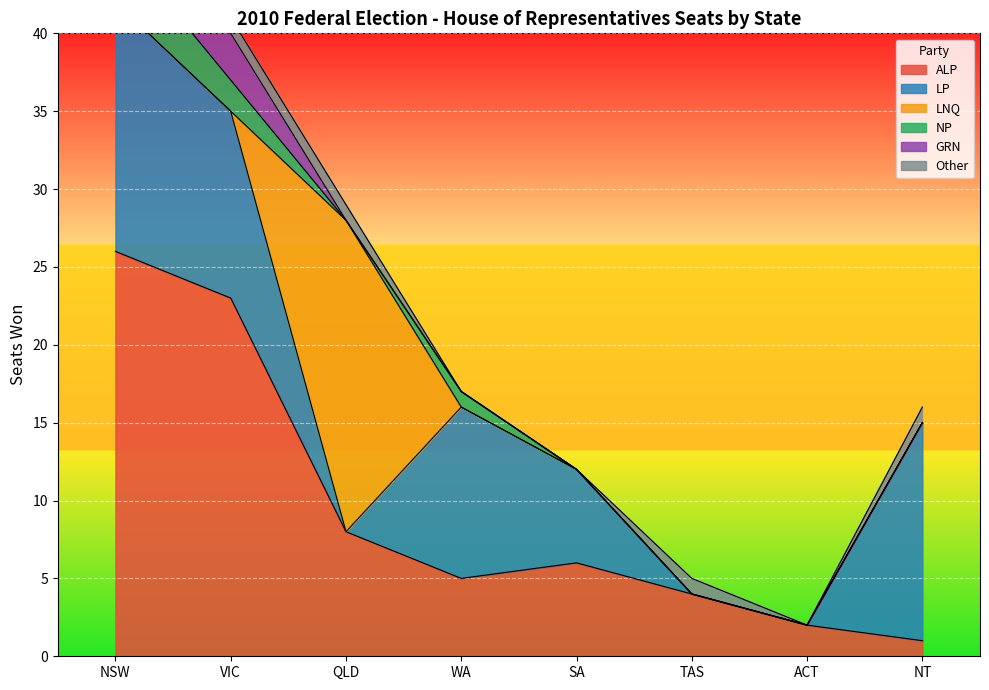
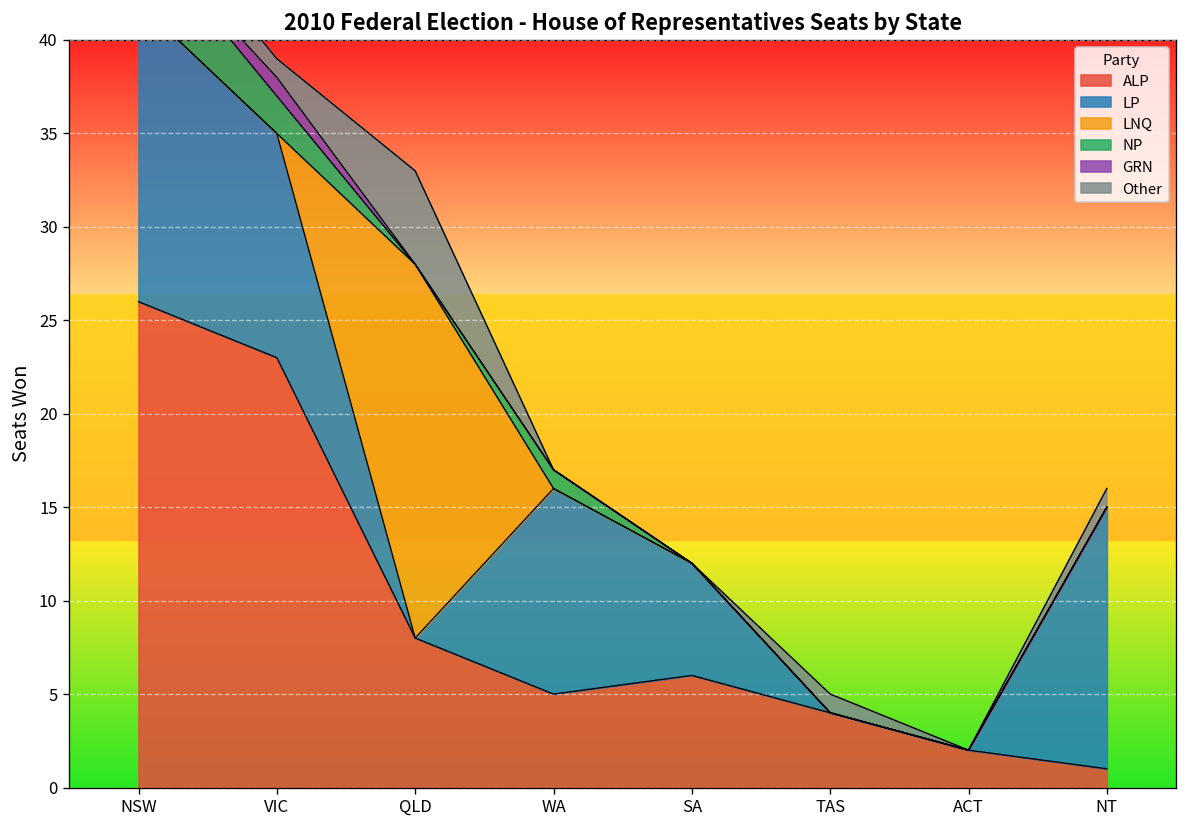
  {
    "ALP": {
      "NSW": 26,
      "VIC": 23,
      "WA": 5,
      "SA": 6,
      "NT": 1
    },
    "NP": {
      "VIC": 2
    },
    "GRN": {
-     "VIC": 3
+     "VIC": 1
    },
    "Other": {
-     "QLD": 1,
+     "QLD": 5,
      "TAS": 1,
      "NT": 1
    }
  }
